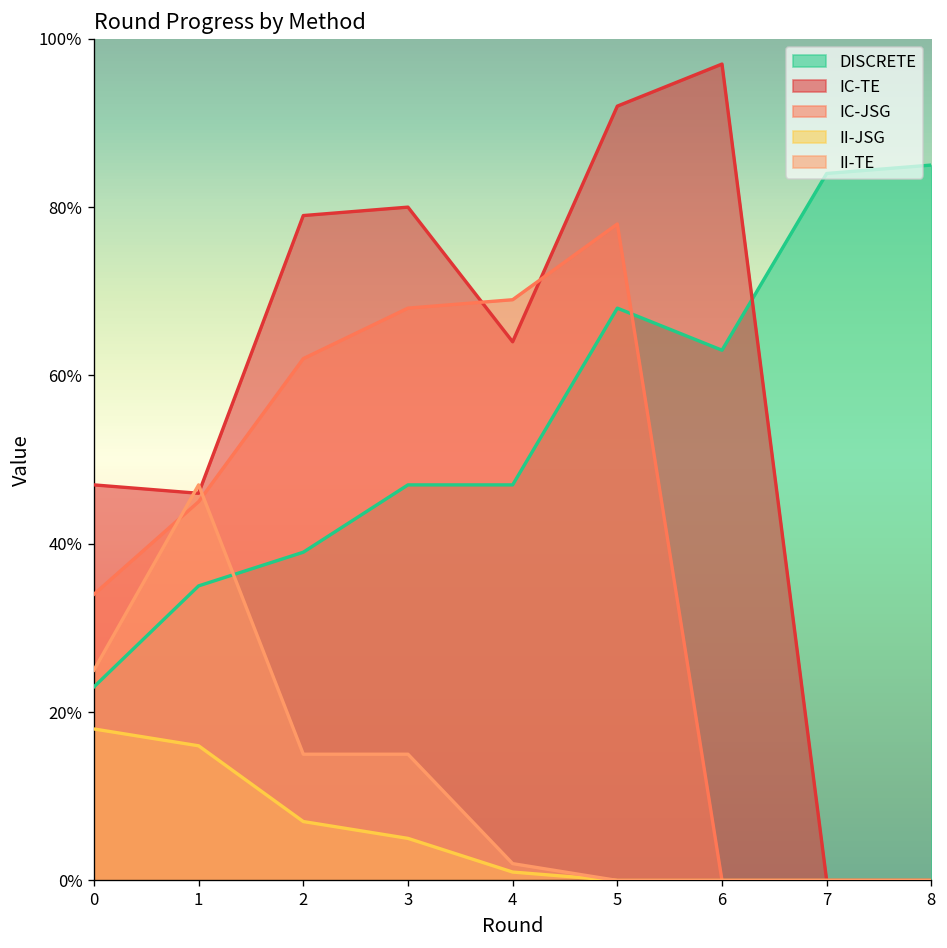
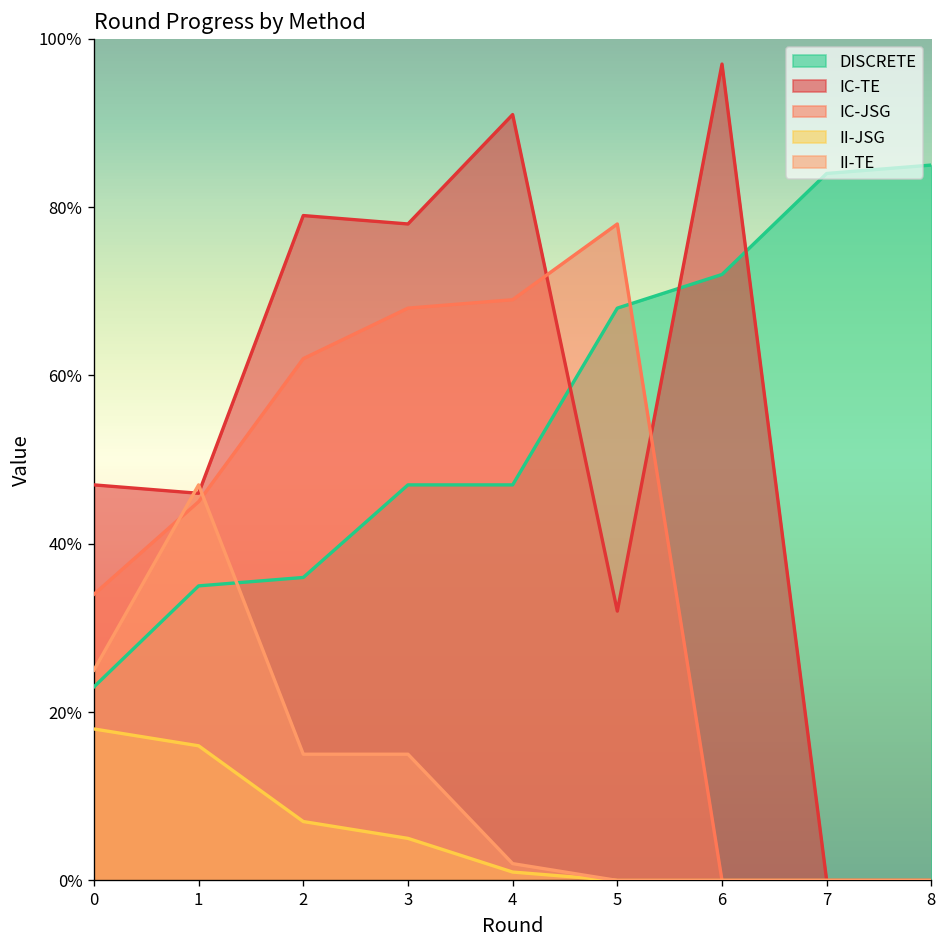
  {
    "DISCRETE": {
      "0": "23%",
      "1": "35%",
-     "2": "39%",
+     "2": "36%",
      "3": "47%",
      "4": "47%",
      "5": "68%",
-     "6": "63%",
+     "6": "72%",
      "8": "85%"
    },
    "IC-TE": {
      "0": "47%",
      "1": "46%",
      "2": "79%",
-     "3": "80%",
-     "4": "64%",
-     "5": "92%",
+     "3": "78%",
+     "4": "91%",
+     "5": "32%",
      "6": "97%"
    }
  }
